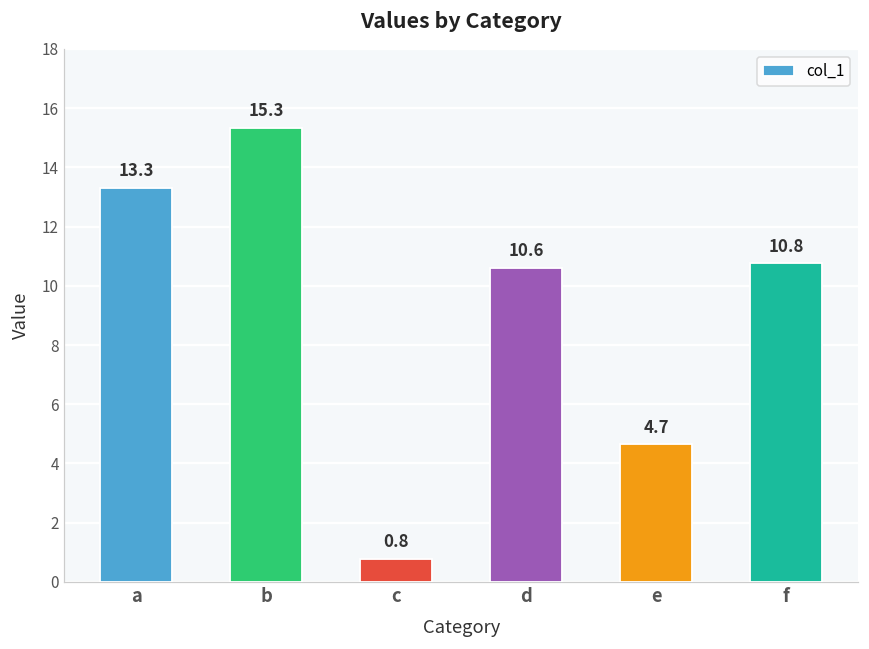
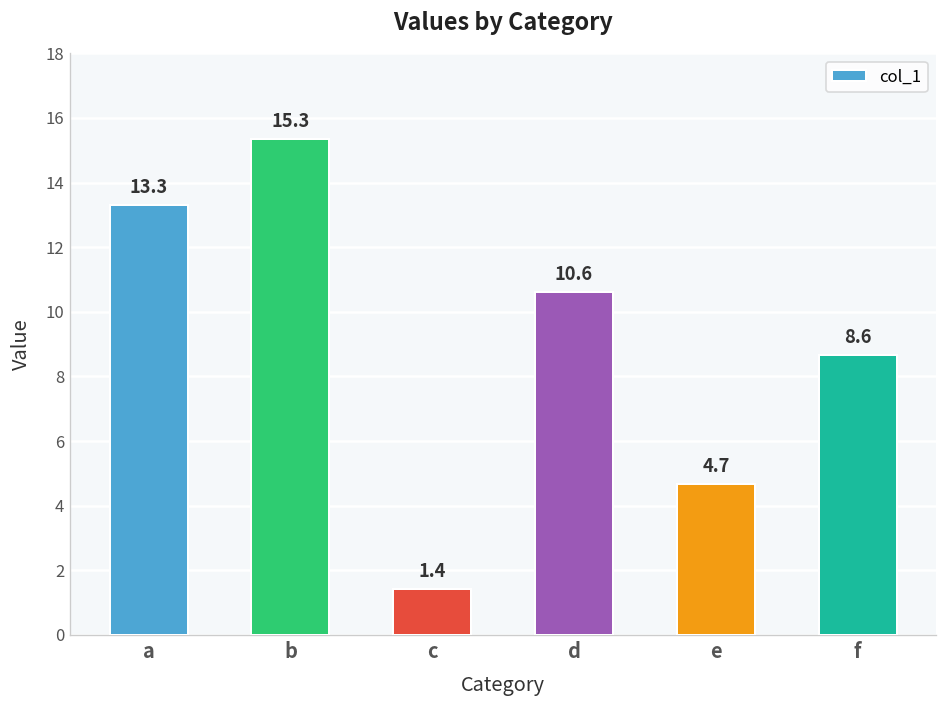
  {
    "a": 13.3,
    "b": 15.3,
-   "c": 0.8,
+   "c": 1.4,
    "d": 10.6,
    "e": 4.7,
-   "f": 10.8
+   "f": 8.6
  }
